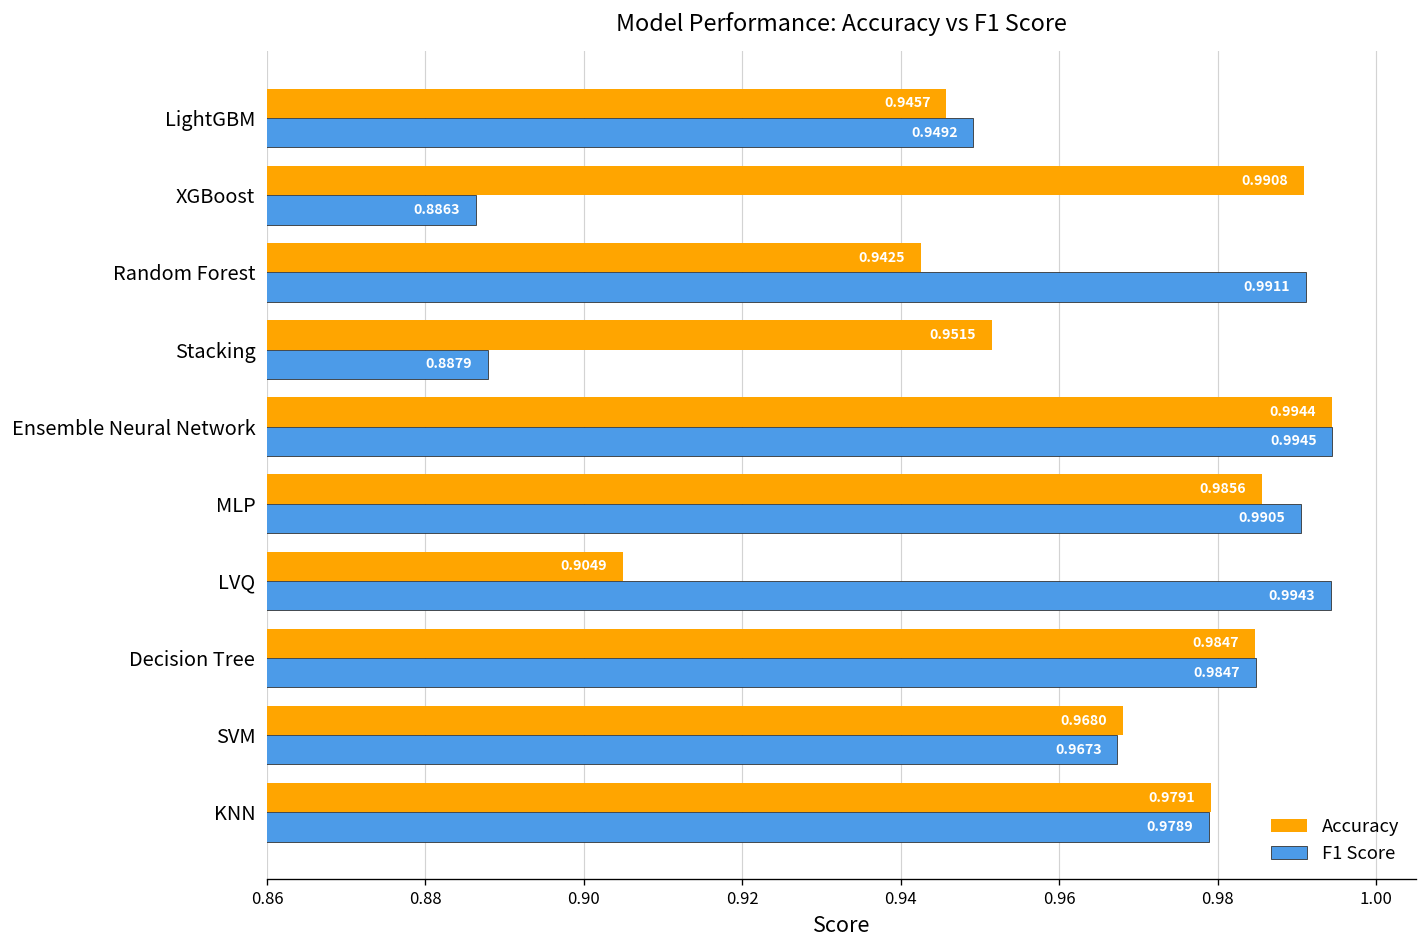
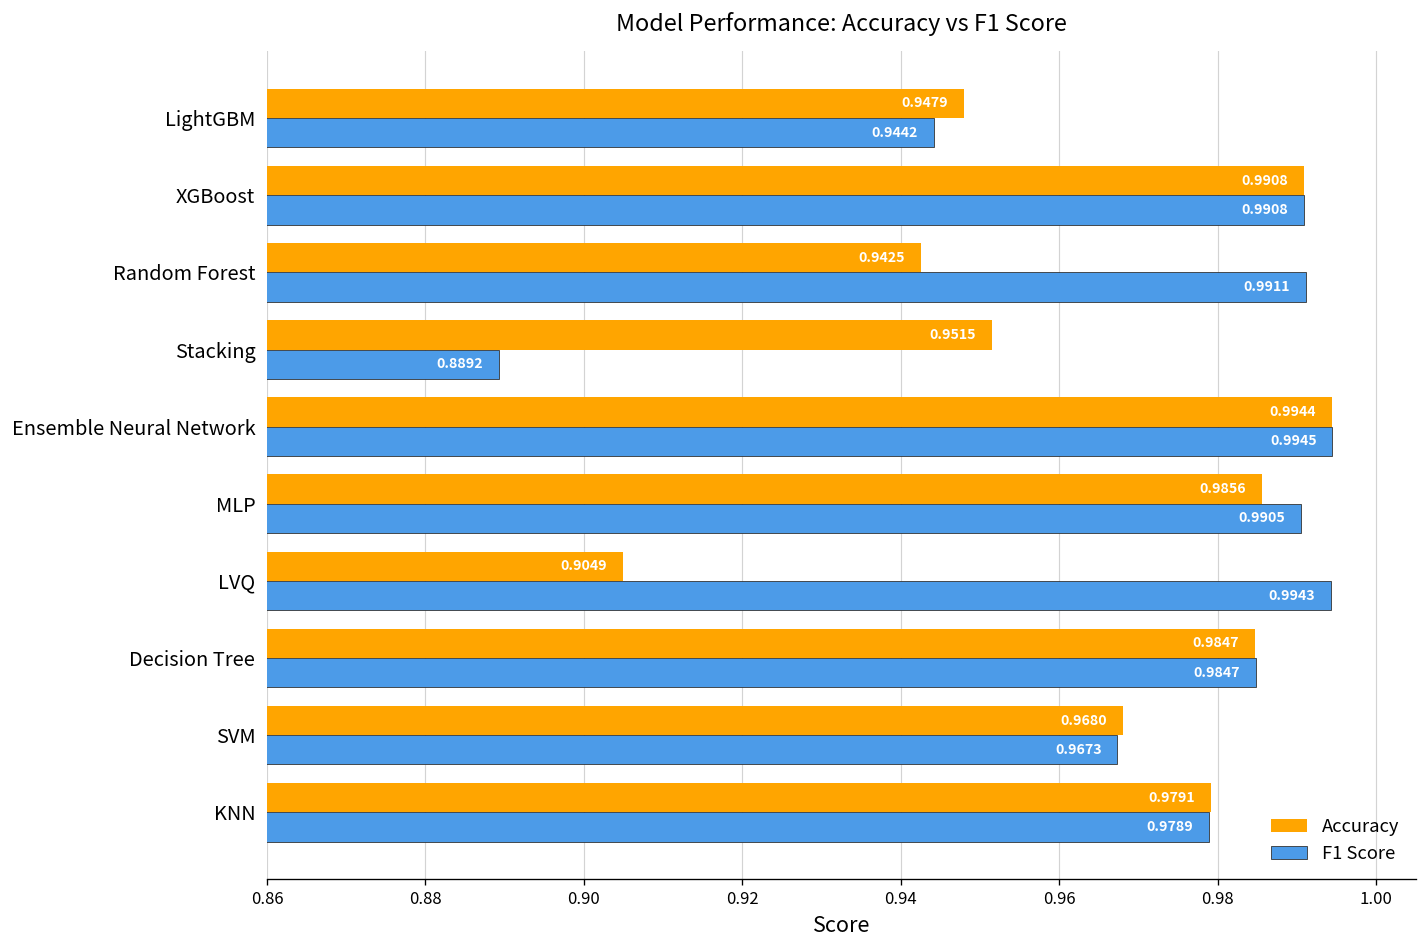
  {
    "Accuracy": {
-     "LightGBM": 0.9457,
+     "LightGBM": 0.9479,
      "XGBoost": 0.9908,
      "Random Forest": 0.9425,
      "Stacking": 0.9515,
      "Ensemble Neural Network": 0.9944,
      "MLP": 0.9856,
      "LVQ": 0.9049,
      "Decision Tree": 0.9847,
      "SVM": 0.9680,
      "KNN": 0.9791
    },
    "F1 Score": {
-     "LightGBM": 0.9492,
-     "XGBoost": 0.8863,
+     "LightGBM": 0.9442,
+     "XGBoost": 0.9908,
      "Random Forest": 0.9911,
-     "Stacking": 0.8879,
+     "Stacking": 0.8892,
      "Ensemble Neural Network": 0.9945,
      "MLP": 0.9905,
      "LVQ": 0.9943,
      "Decision Tree": 0.9847,
      "SVM": 0.9673,
      "KNN": 0.9789
    }
  }
